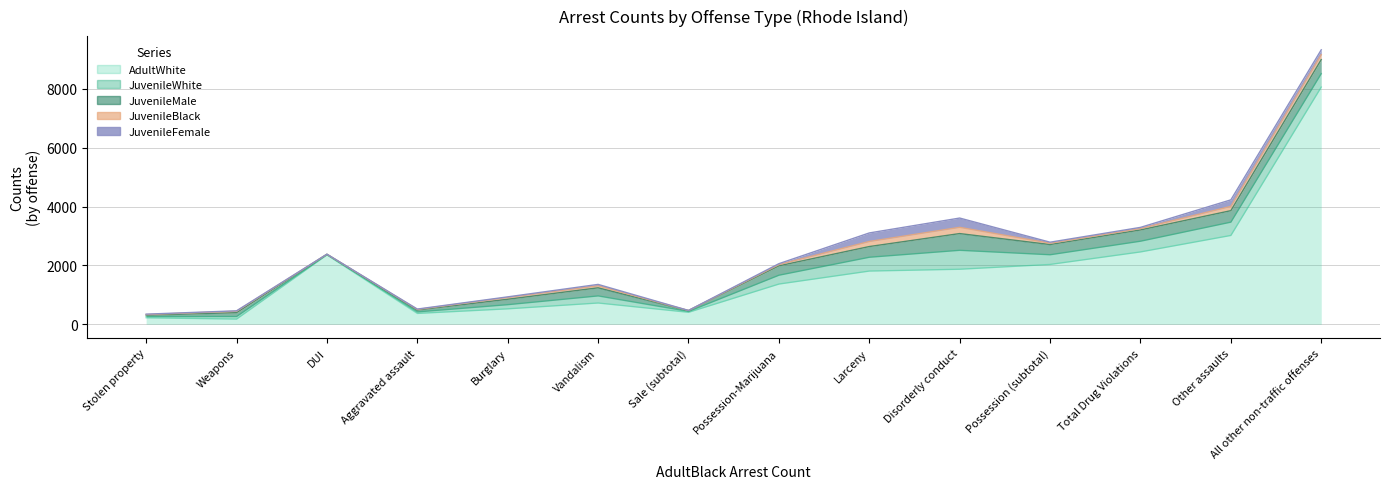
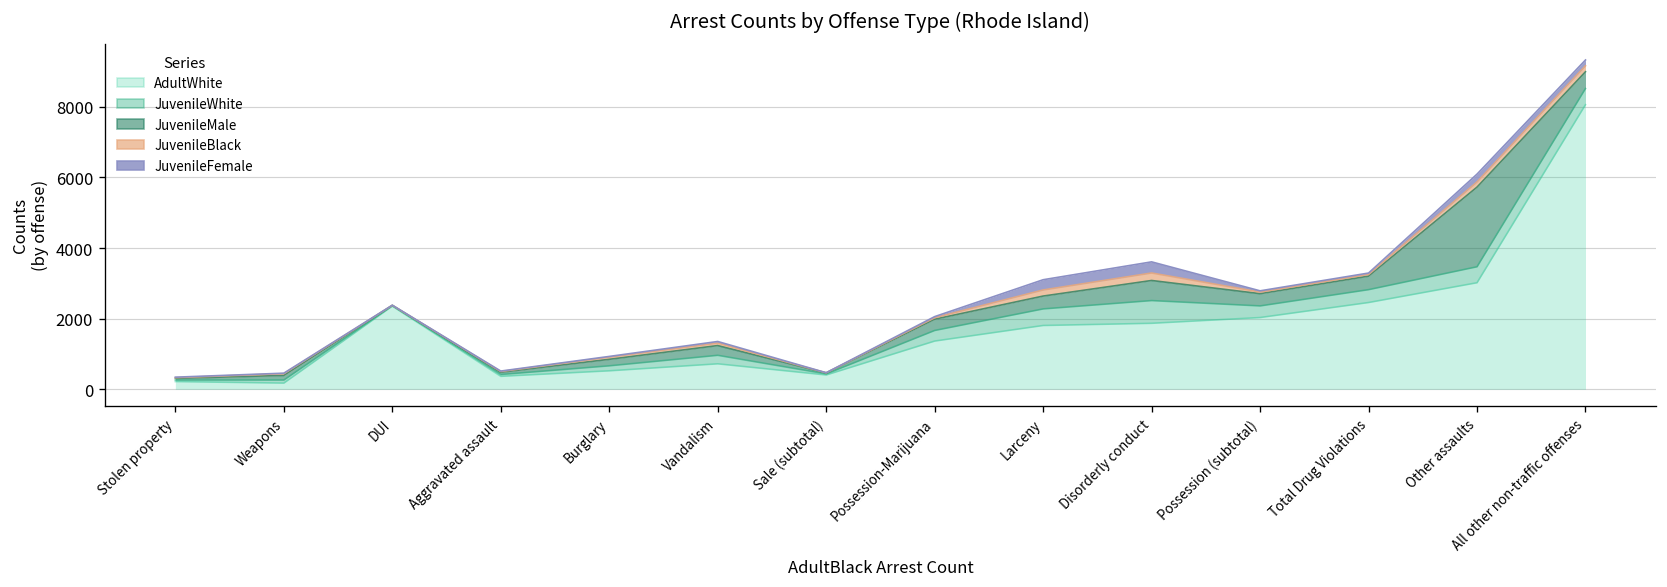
  {
    "JuvenileMale": {
      "Larceny": 400,
      "Disorderly conduct": 600,
-     "Other assaults": 400,
+     "Other assaults": 2300,
      "All other non-traffic offenses": 500
    },
    "JuvenileBlack": {
      "Larceny": 200,
      "Disorderly conduct": 200,
      "Other assaults": 100,
      "All other non-traffic offenses": 200
    },
    "JuvenileFemale": {
      "Larceny": 300,
      "Disorderly conduct": 300,
      "Other assaults": 200,
      "All other non-traffic offenses": 200
    }
  }
